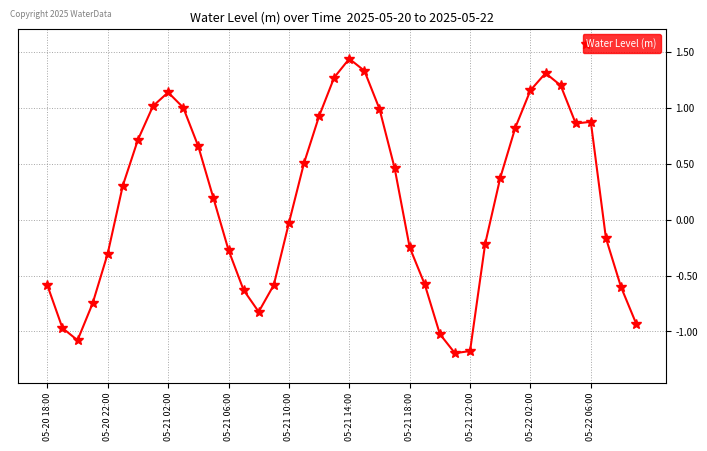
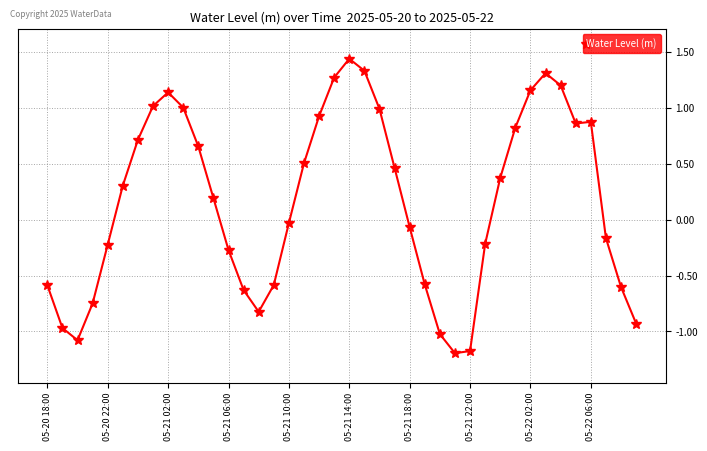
  {
    "05-20 18:00": -0.59,
-   "05-20 22:00": -0.30,
+   "05-20 22:00": -0.22,
    "05-21 02:00": 1.14,
    "05-21 06:00": -0.27,
    "05-21 10:00": -0.03,
    "05-21 14:00": 1.44,
-   "05-21 18:00": -0.25,
+   "05-21 18:00": -0.07,
    "05-21 22:00": -1.18,
    "05-22 02:00": 1.16,
    "05-22 06:00": 0.88
  }
